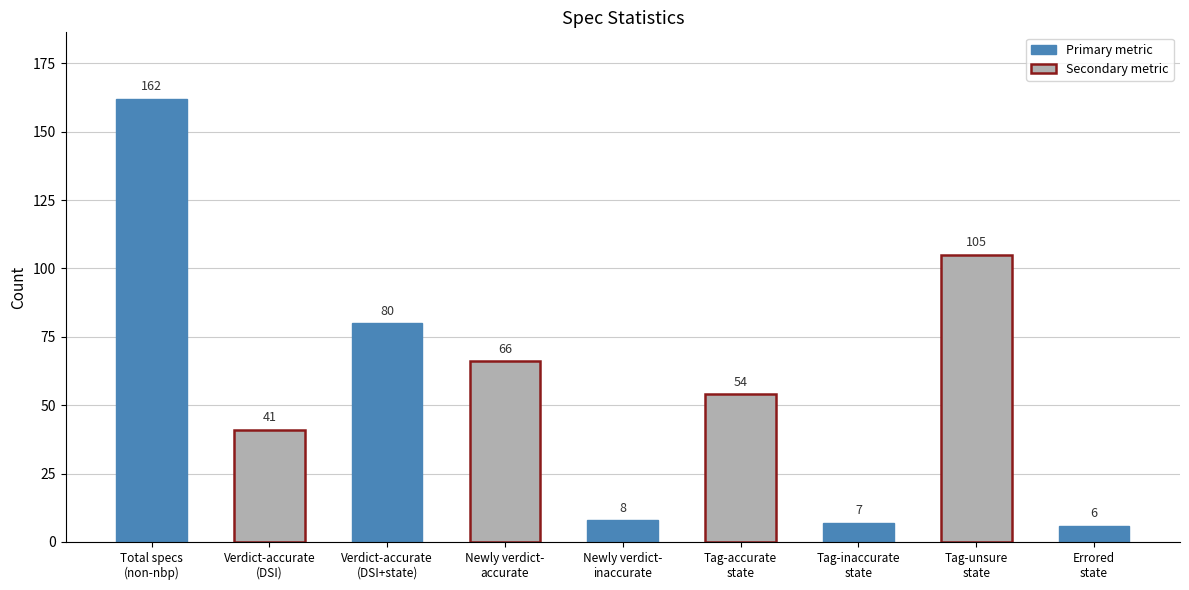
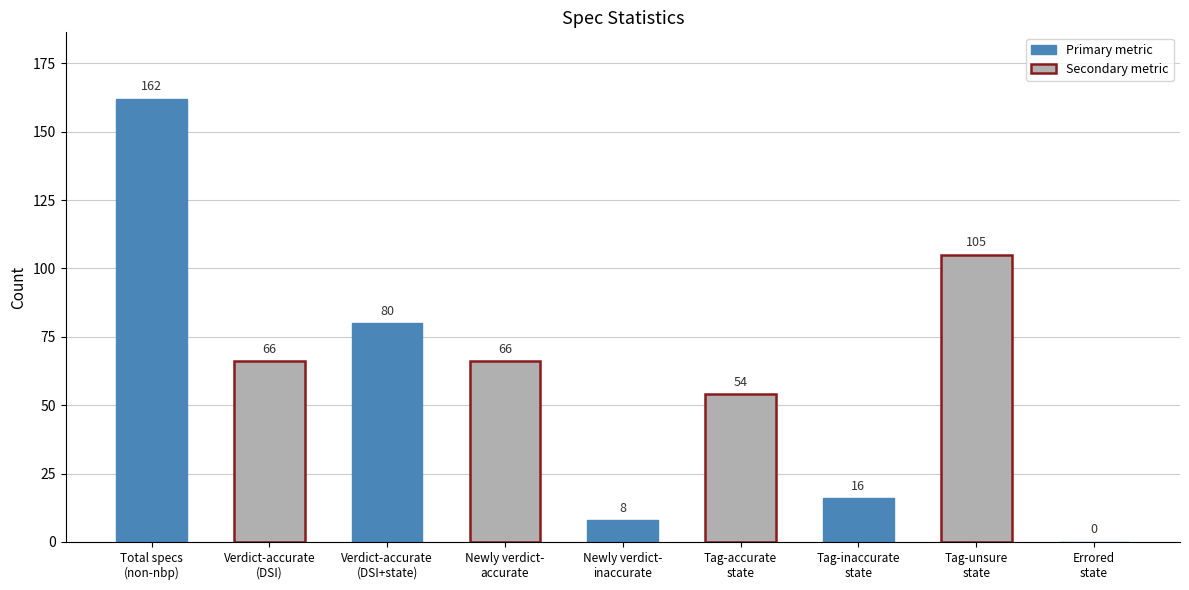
  {
    "Total specs (non-nbp)": 162,
-   "Verdict-accurate (DSI)": 41,
+   "Verdict-accurate (DSI)": 66,
    "Verdict-accurate (DSI+state)": 80,
    "Newly verdict- accurate": 66,
    "Newly verdict- inaccurate": 8,
    "Tag-accurate state": 54,
-   "Tag-inaccurate state": 7,
+   "Tag-inaccurate state": 16,
    "Tag-unsure state": 105,
-   "Errored state": 6
+   "Errored state": 0
  }
